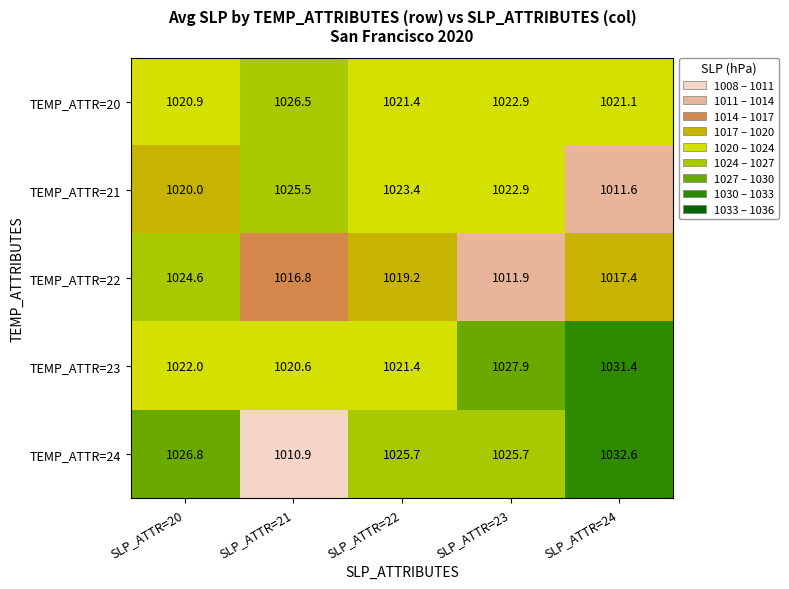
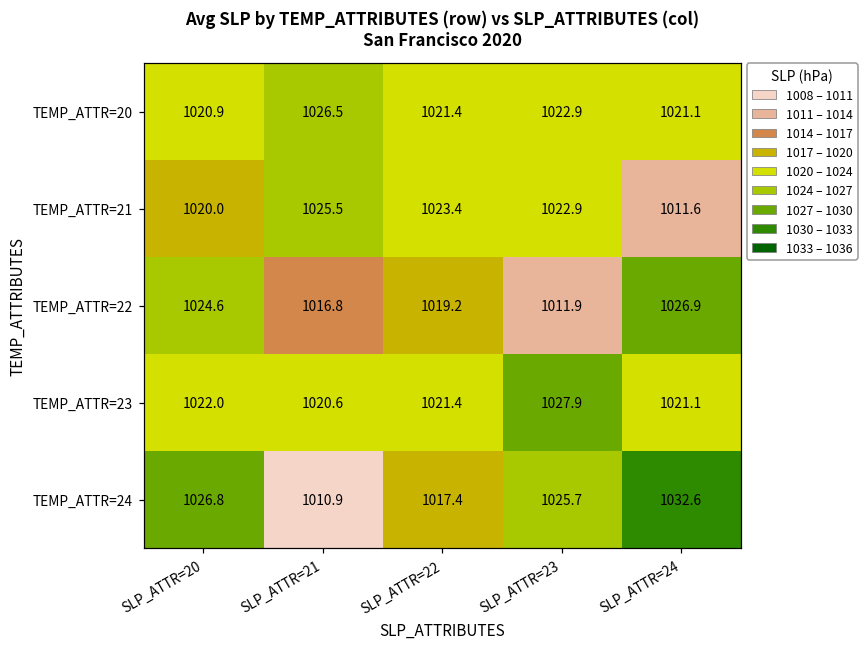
  {
    "TEMP_ATTR=20": {
      "SLP_ATTR=20": 1020.9,
      "SLP_ATTR=21": 1026.5,
      "SLP_ATTR=22": 1021.4,
      "SLP_ATTR=23": 1022.9,
      "SLP_ATTR=24": 1021.1
    },
    "TEMP_ATTR=21": {
      "SLP_ATTR=20": 1020.0,
      "SLP_ATTR=21": 1025.5,
      "SLP_ATTR=22": 1023.4,
      "SLP_ATTR=23": 1022.9,
      "SLP_ATTR=24": 1011.6
    },
    "TEMP_ATTR=22": {
      "SLP_ATTR=20": 1024.6,
      "SLP_ATTR=21": 1016.8,
      "SLP_ATTR=22": 1019.2,
      "SLP_ATTR=23": 1011.9,
-     "SLP_ATTR=24": 1017.4
+     "SLP_ATTR=24": 1026.9
    },
    "TEMP_ATTR=23": {
      "SLP_ATTR=20": 1022.0,
      "SLP_ATTR=21": 1020.6,
      "SLP_ATTR=22": 1021.4,
      "SLP_ATTR=23": 1027.9,
-     "SLP_ATTR=24": 1031.4
+     "SLP_ATTR=24": 1021.1
    },
    "TEMP_ATTR=24": {
      "SLP_ATTR=20": 1026.8,
      "SLP_ATTR=21": 1010.9,
-     "SLP_ATTR=22": 1025.7,
+     "SLP_ATTR=22": 1017.4,
      "SLP_ATTR=23": 1025.7,
      "SLP_ATTR=24": 1032.6
    }
  }
